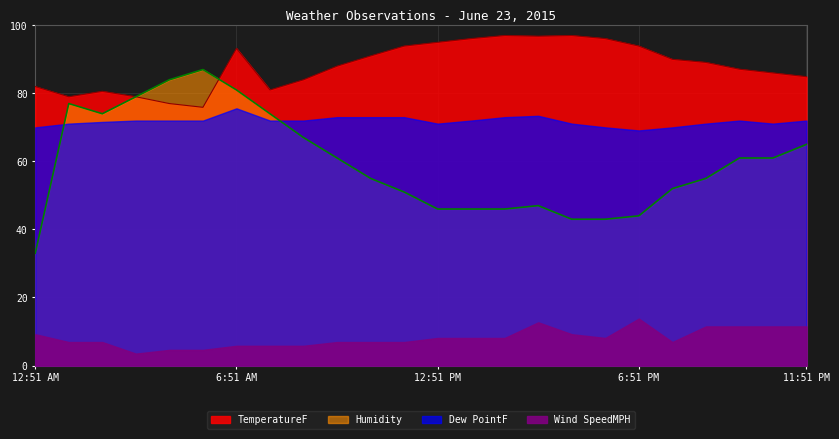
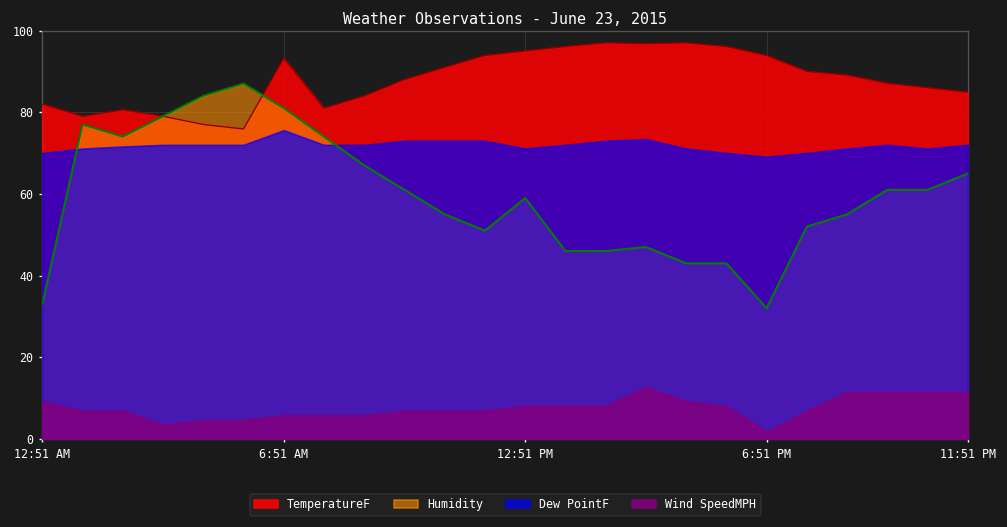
  {
    "TemperatureF": {
      "12:51 AM": 82,
      "6:51 AM": 93,
      "12:51 PM": 95,
      "6:51 PM": 94,
      "11:51 PM": 85
    },
    "Humidity": {
      "12:51 AM": 33,
      "6:51 AM": 81,
-     "12:51 PM": 46,
-     "6:51 PM": 44,
+     "12:51 PM": 59,
+     "6:51 PM": 32,
      "11:51 PM": 65
    },
    "Dew PointF": {
      "12:51 AM": 70,
      "6:51 AM": 76,
      "12:51 PM": 71,
      "6:51 PM": 69,
      "11:51 PM": 72
    },
    "Wind SpeedMPH": {
      "12:51 AM": 9,
      "6:51 AM": 6,
      "12:51 PM": 8,
-     "6:51 PM": 14,
+     "6:51 PM": 2,
      "11:51 PM": 12
    }
  }
